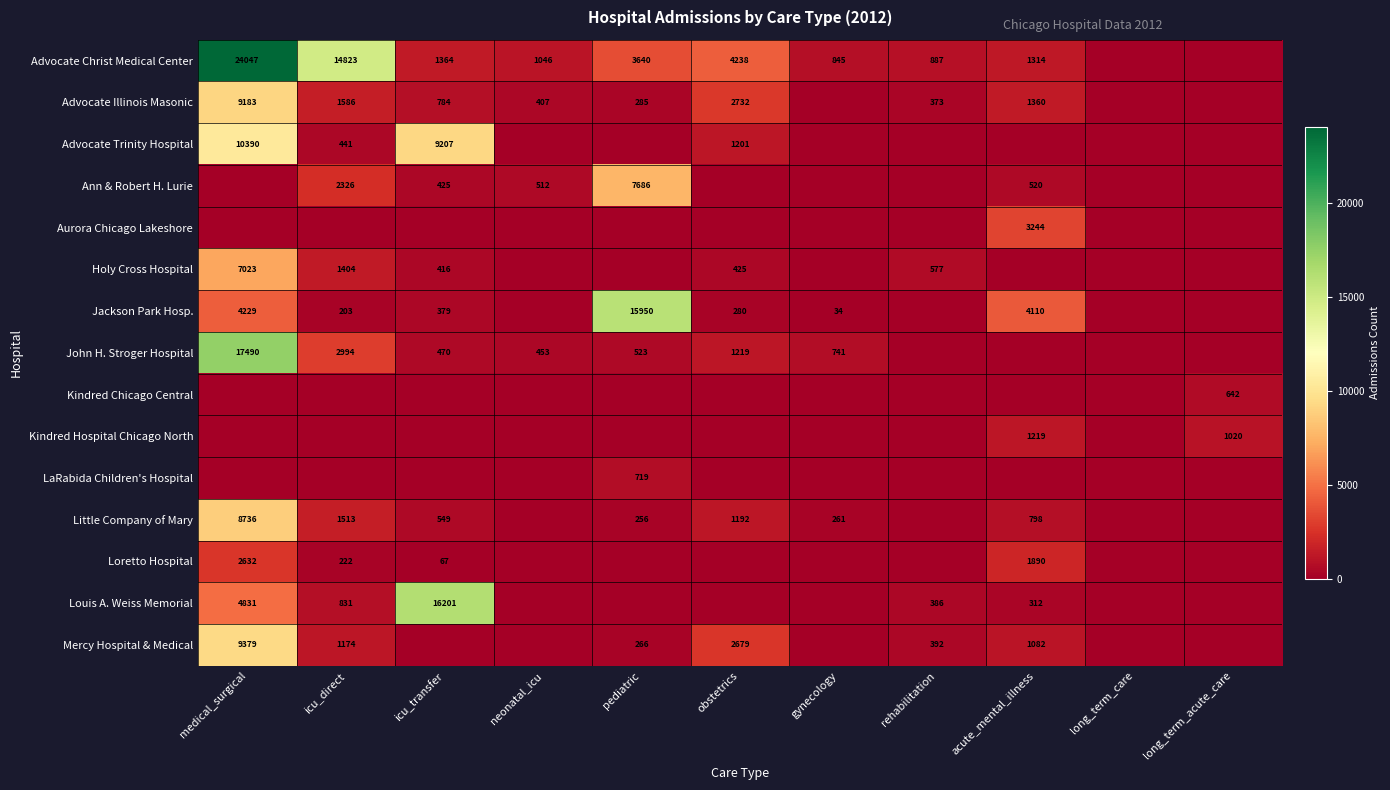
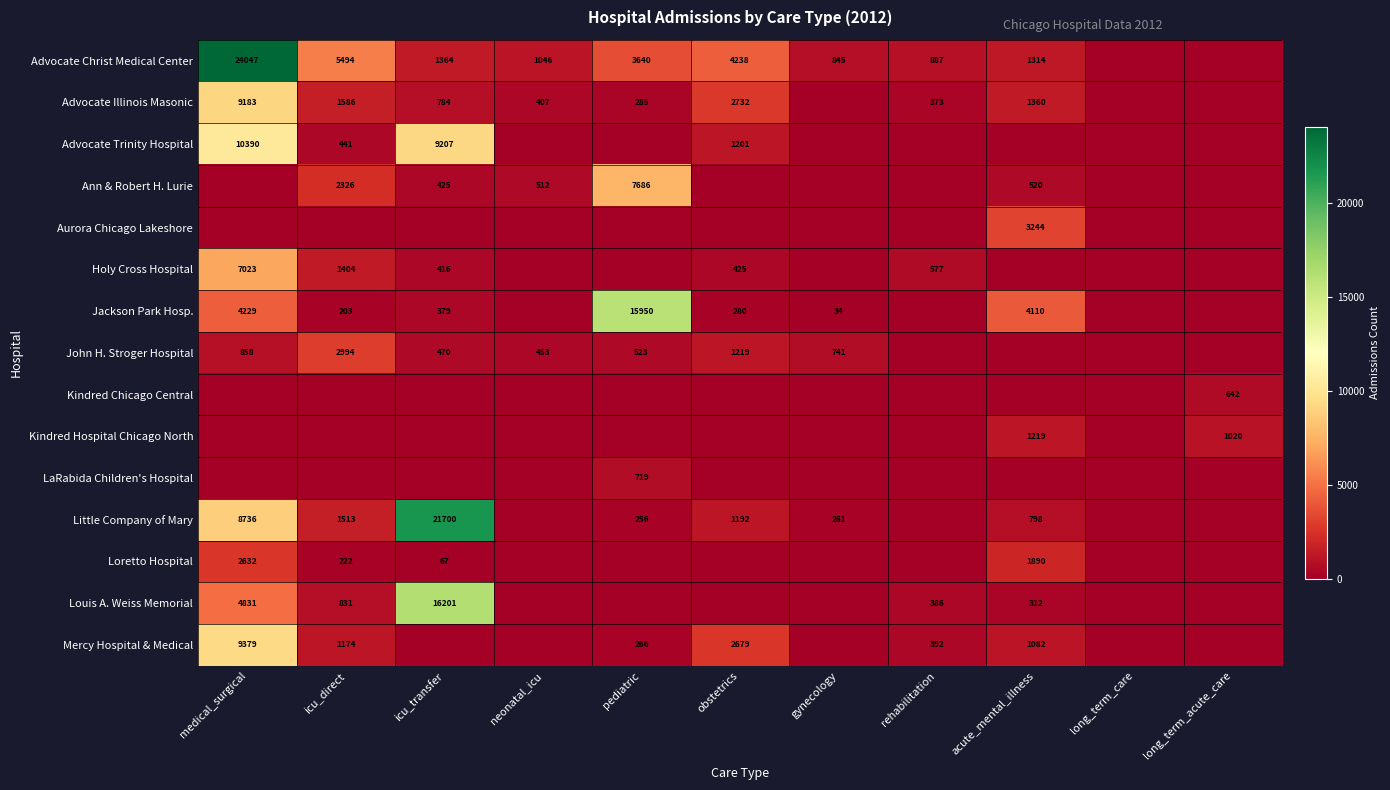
  {
    "Advocate Christ Medical Center": {
      "medical_surgical": 24047,
-     "icu_direct": 14823,
+     "icu_direct": 5494,
      "icu_transfer": 1364,
      "neonatal_icu": 1046,
      "pediatric": 3640,
      "obstetrics": 4238,
      "gynecology": 845,
      "rehabilitation": 887,
      "acute_mental_illness": 1314
    },
    "Advocate Illinois Masonic": {
      "medical_surgical": 9183,
      "icu_direct": 1586,
      "icu_transfer": 784,
      "neonatal_icu": 407,
      "pediatric": 285,
      "obstetrics": 2732,
      "rehabilitation": 373,
      "acute_mental_illness": 1360
    },
    "Advocate Trinity Hospital": {
      "medical_surgical": 10390,
      "icu_direct": 441,
      "icu_transfer": 9207,
      "obstetrics": 1201
    },
    "Ann & Robert H. Lurie": {
      "icu_direct": 2326,
      "icu_transfer": 425,
      "neonatal_icu": 512,
      "pediatric": 7686,
      "acute_mental_illness": 520
    },
    "Aurora Chicago Lakeshore": {
      "acute_mental_illness": 3244
    },
    "Holy Cross Hospital": {
      "medical_surgical": 7023,
      "icu_direct": 1404,
      "icu_transfer": 416,
      "obstetrics": 425,
      "rehabilitation": 577
    },
    "Jackson Park Hosp.": {
      "medical_surgical": 4229,
      "icu_direct": 203,
      "icu_transfer": 379,
      "pediatric": 15950,
      "obstetrics": 280,
      "gynecology": 34,
      "acute_mental_illness": 4110
    },
    "John H. Stroger Hospital": {
-     "medical_surgical": 17490,
+     "medical_surgical": 858,
      "icu_direct": 2994,
      "icu_transfer": 470,
      "neonatal_icu": 453,
      "pediatric": 523,
      "obstetrics": 1219,
      "gynecology": 741
    },
    "Kindred Chicago Central": {
      "long_term_acute_care": 642
    },
    "Kindred Hospital Chicago North": {
      "acute_mental_illness": 1219,
      "long_term_acute_care": 1020
    },
    "LaRabida Children's Hospital": {
      "pediatric": 719
    },
    "Little Company of Mary": {
      "medical_surgical": 8736,
      "icu_direct": 1513,
-     "icu_transfer": 549,
+     "icu_transfer": 21700,
      "pediatric": 256,
      "obstetrics": 1192,
      "gynecology": 261,
      "acute_mental_illness": 798
    },
    "Loretto Hospital": {
      "medical_surgical": 2632,
      "icu_direct": 222,
      "icu_transfer": 67,
      "acute_mental_illness": 1890
    },
    "Louis A. Weiss Memorial": {
      "medical_surgical": 4831,
      "icu_direct": 831,
      "icu_transfer": 16201,
      "rehabilitation": 386,
      "acute_mental_illness": 312
    },
    "Mercy Hospital & Medical": {
      "medical_surgical": 9379,
      "icu_direct": 1174,
      "pediatric": 266,
      "obstetrics": 2679,
      "rehabilitation": 392,
      "acute_mental_illness": 1082
    }
  }
